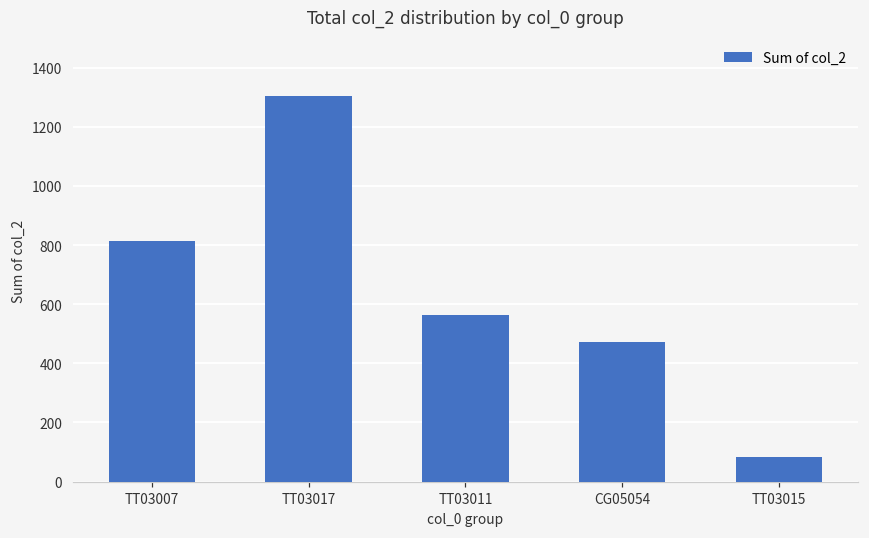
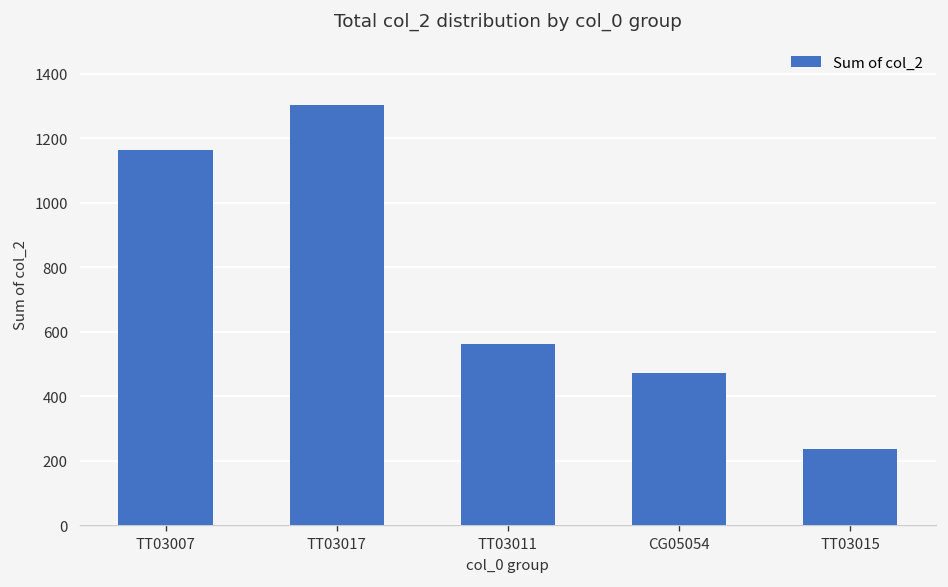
  {
-   "TT03007": 810,
+   "TT03007": 1170,
    "TT03017": 1300,
    "TT03011": 560,
    "CG05054": 470,
-   "TT03015": 80
+   "TT03015": 240
  }
